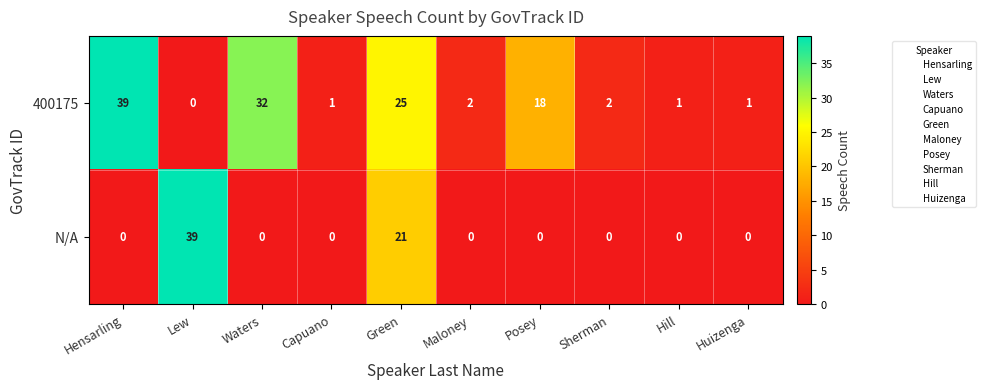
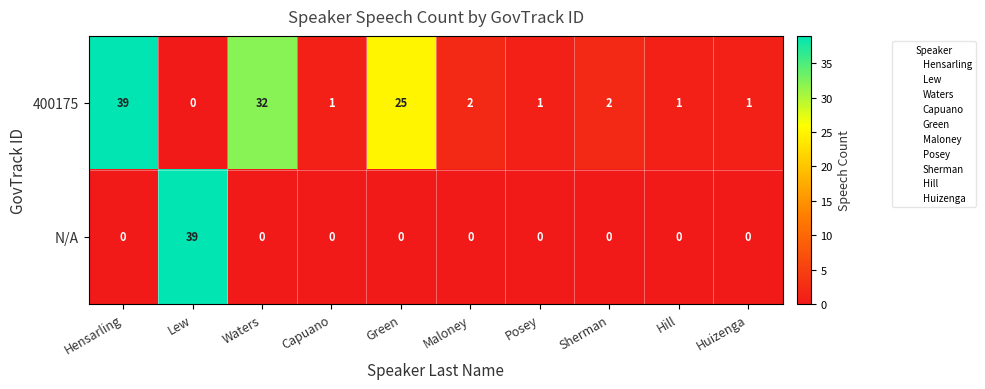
  {
    "400175": {
      "Hensarling": 39,
      "Lew": 0,
      "Waters": 32,
      "Capuano": 1,
      "Green": 25,
      "Maloney": 2,
-     "Posey": 18,
+     "Posey": 1,
      "Sherman": 2,
      "Hill": 1,
      "Huizenga": 1
    },
    "N/A": {
      "Hensarling": 0,
      "Lew": 39,
      "Waters": 0,
      "Capuano": 0,
-     "Green": 21,
+     "Green": 0,
      "Maloney": 0,
      "Posey": 0,
      "Sherman": 0,
      "Hill": 0,
      "Huizenga": 0
    }
  }
